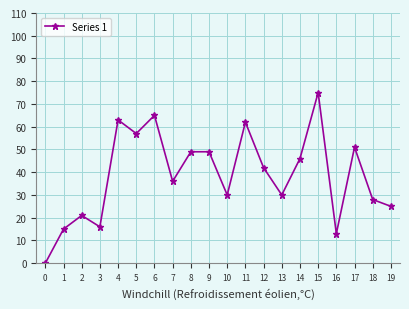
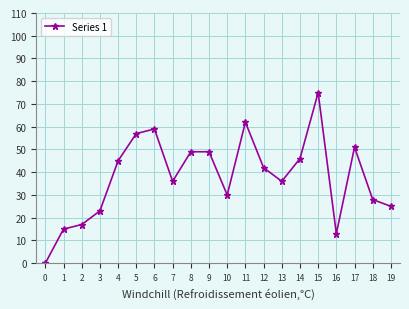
  {
    "0": 0,
    "1": 15,
-   "2": 21,
-   "3": 16,
-   "4": 63,
+   "2": 17,
+   "3": 23,
+   "4": 45,
    "5": 57,
-   "6": 65,
+   "6": 59,
    "7": 36,
    "8": 49,
    "9": 49,
    "10": 30,
    "11": 62,
    "12": 42,
-   "13": 30,
+   "13": 36,
    "14": 46,
    "15": 75,
    "16": 13,
    "17": 51,
    "18": 28,
    "19": 25
  }
